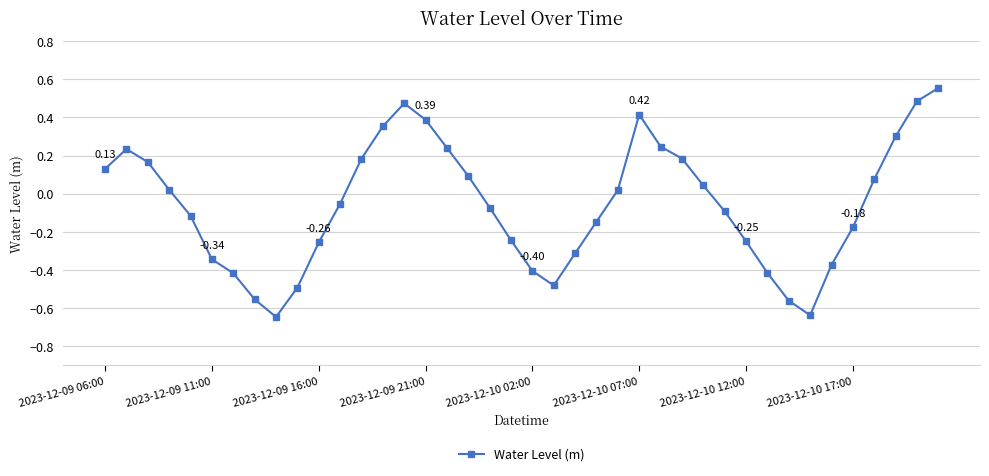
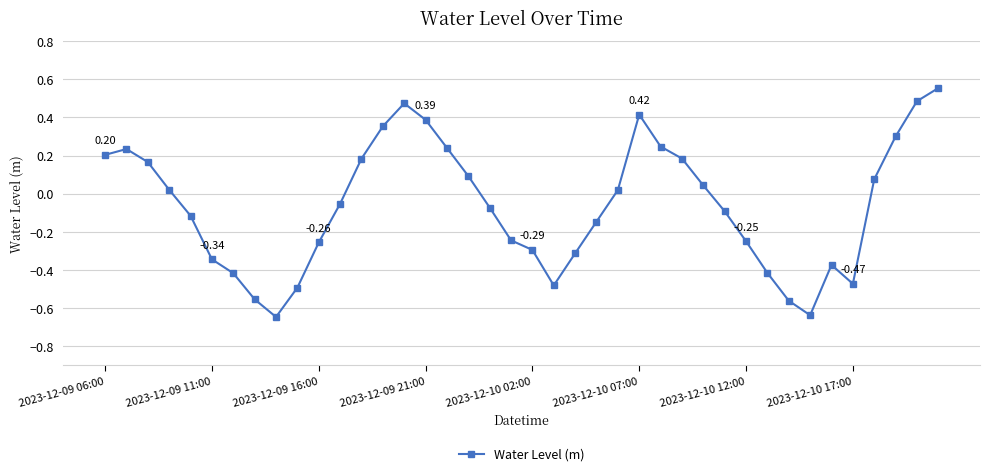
  {
-   "2023-12-09 06:00": 0.13,
+   "2023-12-09 06:00": 0.20,
    "2023-12-09 11:00": -0.34,
    "2023-12-09 16:00": -0.26,
    "2023-12-09 21:00": 0.39,
-   "2023-12-10 02:00": -0.40,
+   "2023-12-10 02:00": -0.29,
    "2023-12-10 07:00": 0.42,
    "2023-12-10 12:00": -0.25,
-   "2023-12-10 17:00": -0.18
+   "2023-12-10 17:00": -0.47
  }
